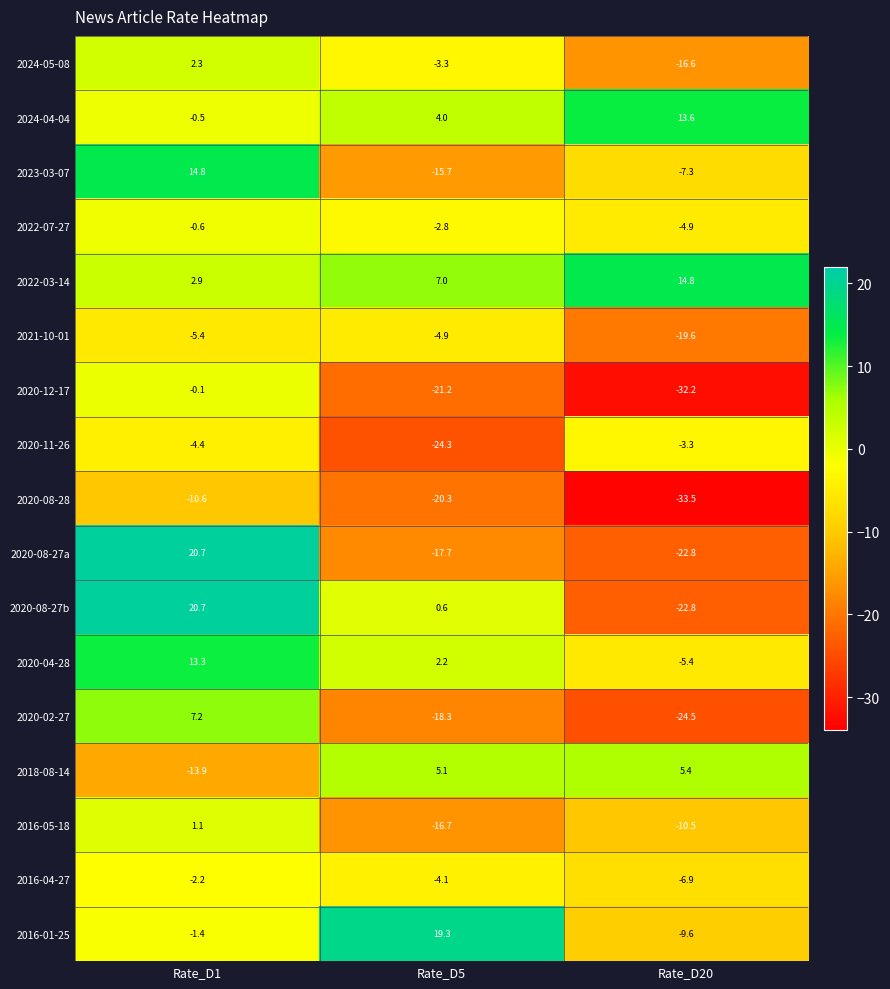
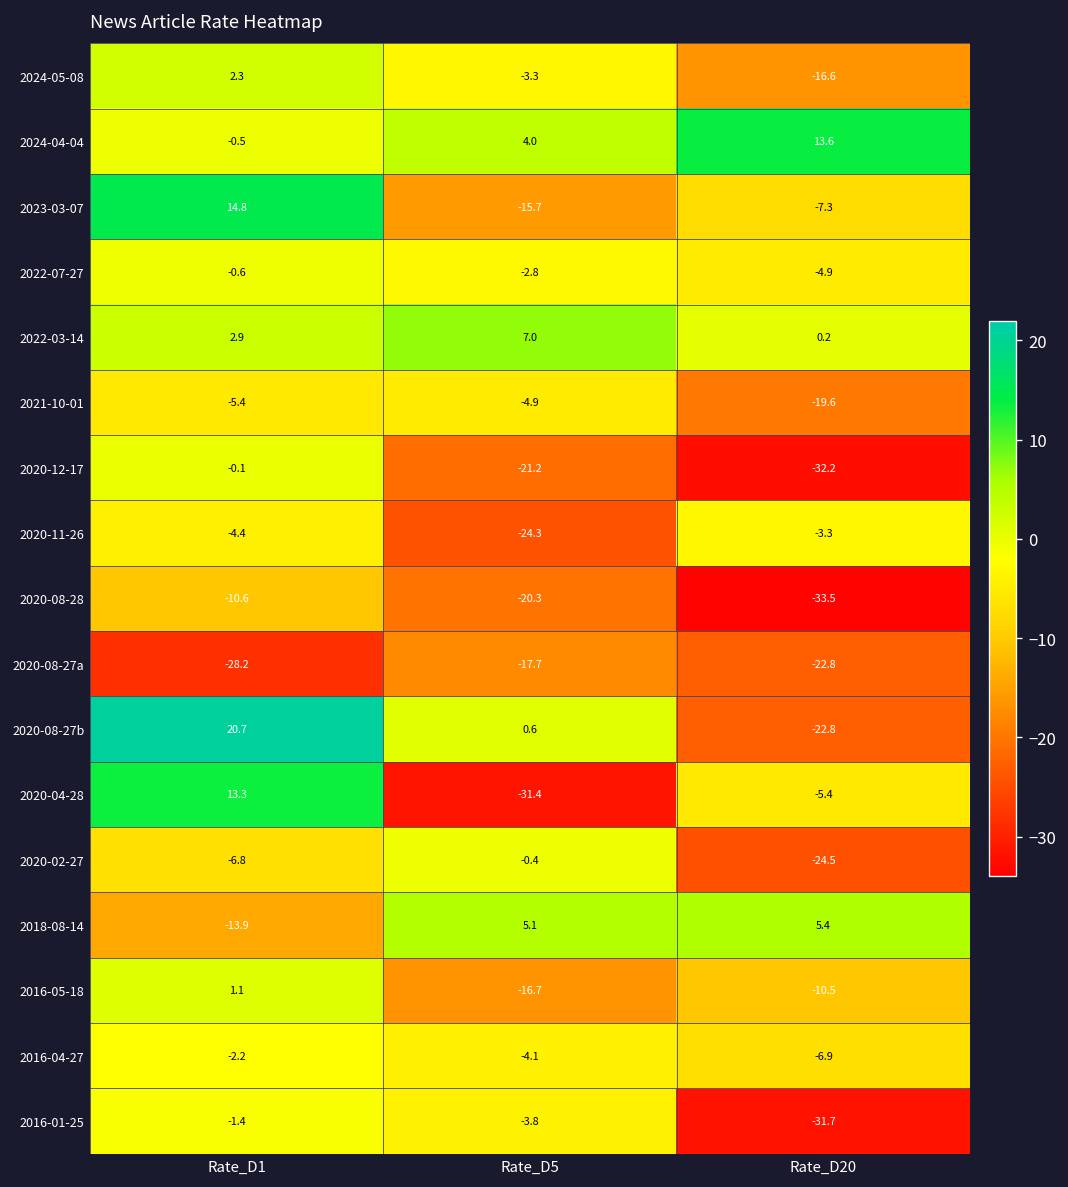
  {
    "2024-05-08": {
      "Rate_D1": 2.3,
      "Rate_D5": -3.3,
      "Rate_D20": -16.6
    },
    "2024-04-04": {
      "Rate_D1": -0.5,
      "Rate_D5": 4.0,
      "Rate_D20": 13.6
    },
    "2023-03-07": {
      "Rate_D1": 14.8,
      "Rate_D5": -15.7,
      "Rate_D20": -7.3
    },
    "2022-07-27": {
      "Rate_D1": -0.6,
      "Rate_D5": -2.8,
      "Rate_D20": -4.9
    },
    "2022-03-14": {
      "Rate_D1": 2.9,
      "Rate_D5": 7.0,
-     "Rate_D20": 14.8
+     "Rate_D20": 0.2
    },
    "2021-10-01": {
      "Rate_D1": -5.4,
      "Rate_D5": -4.9,
      "Rate_D20": -19.6
    },
    "2020-12-17": {
      "Rate_D1": -0.1,
      "Rate_D5": -21.2,
      "Rate_D20": -32.2
    },
    "2020-11-26": {
      "Rate_D1": -4.4,
      "Rate_D5": -24.3,
      "Rate_D20": -3.3
    },
    "2020-08-28": {
      "Rate_D1": -10.6,
      "Rate_D5": -20.3,
      "Rate_D20": -33.5
    },
    "2020-08-27a": {
-     "Rate_D1": 20.7,
+     "Rate_D1": -28.2,
      "Rate_D5": -17.7,
      "Rate_D20": -22.8
    },
    "2020-08-27b": {
      "Rate_D1": 20.7,
      "Rate_D5": 0.6,
      "Rate_D20": -22.8
    },
    "2020-04-28": {
      "Rate_D1": 13.3,
-     "Rate_D5": 2.2,
+     "Rate_D5": -31.4,
      "Rate_D20": -5.4
    },
    "2020-02-27": {
-     "Rate_D1": 7.2,
-     "Rate_D5": -18.3,
+     "Rate_D1": -6.8,
+     "Rate_D5": -0.4,
      "Rate_D20": -24.5
    },
    "2018-08-14": {
      "Rate_D1": -13.9,
      "Rate_D5": 5.1,
      "Rate_D20": 5.4
    },
    "2016-05-18": {
      "Rate_D1": 1.1,
      "Rate_D5": -16.7,
      "Rate_D20": -10.5
    },
    "2016-04-27": {
      "Rate_D1": -2.2,
      "Rate_D5": -4.1,
      "Rate_D20": -6.9
    },
    "2016-01-25": {
      "Rate_D1": -1.4,
-     "Rate_D5": 19.3,
-     "Rate_D20": -9.6
+     "Rate_D5": -3.8,
+     "Rate_D20": -31.7
    }
  }
